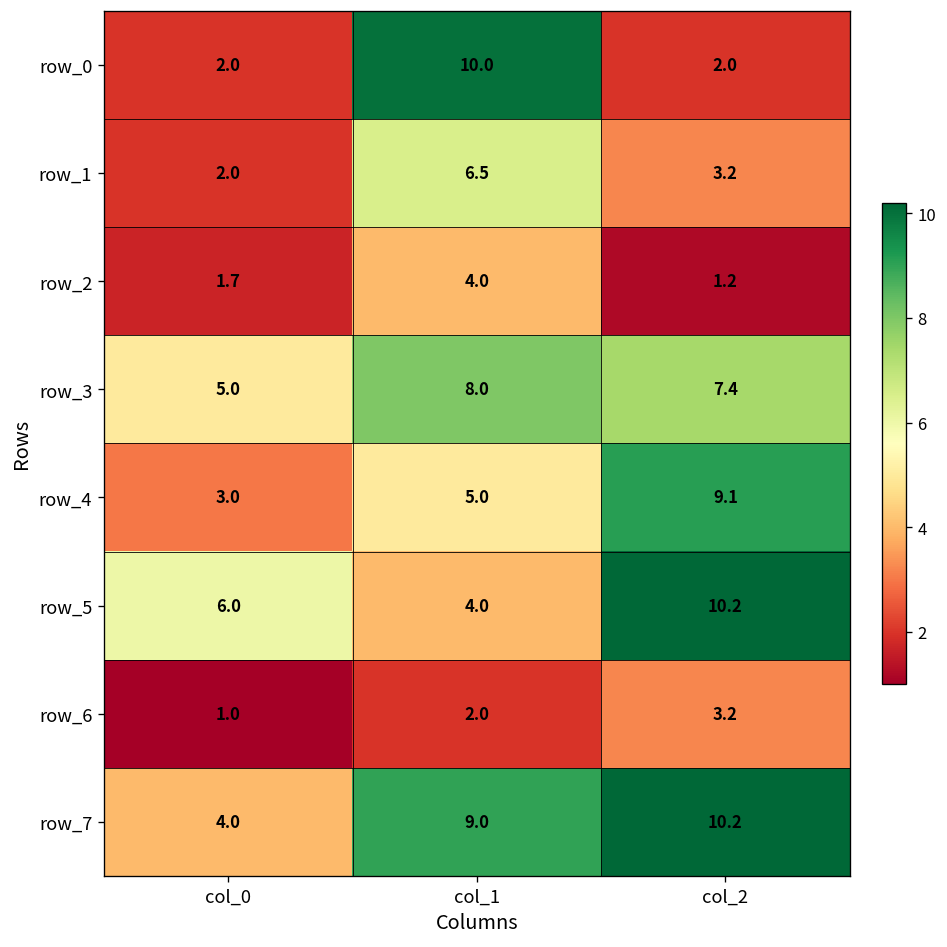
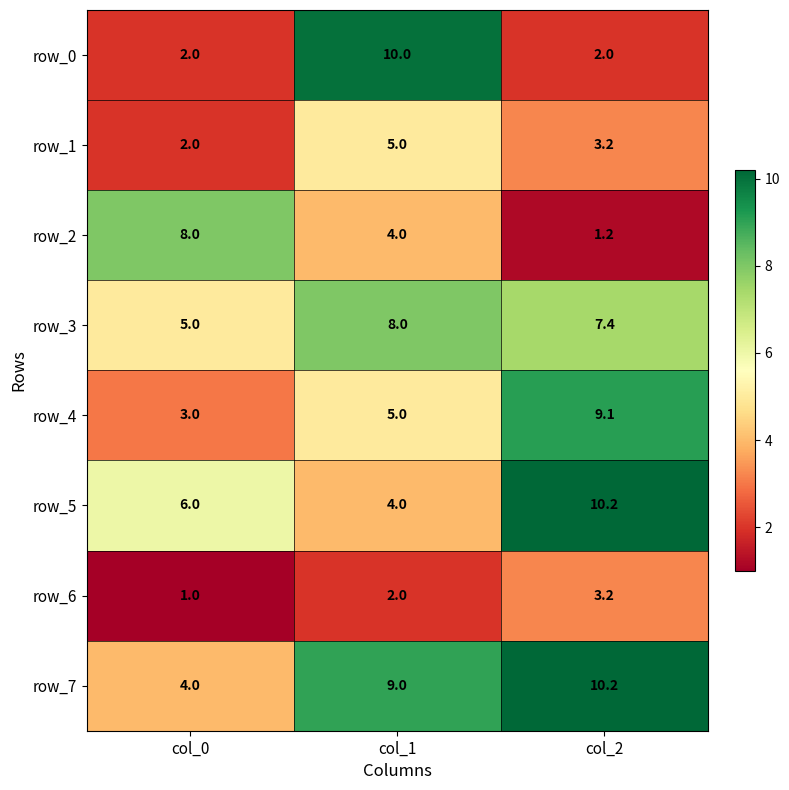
  {
    "row_0": {
      "col_0": 2.0,
      "col_1": 10.0,
      "col_2": 2.0
    },
    "row_1": {
      "col_0": 2.0,
-     "col_1": 6.5,
+     "col_1": 5.0,
      "col_2": 3.2
    },
    "row_2": {
-     "col_0": 1.7,
+     "col_0": 8.0,
      "col_1": 4.0,
      "col_2": 1.2
    },
    "row_3": {
      "col_0": 5.0,
      "col_1": 8.0,
      "col_2": 7.4
    },
    "row_4": {
      "col_0": 3.0,
      "col_1": 5.0,
      "col_2": 9.1
    },
    "row_5": {
      "col_0": 6.0,
      "col_1": 4.0,
      "col_2": 10.2
    },
    "row_6": {
      "col_0": 1.0,
      "col_1": 2.0,
      "col_2": 3.2
    },
    "row_7": {
      "col_0": 4.0,
      "col_1": 9.0,
      "col_2": 10.2
    }
  }
